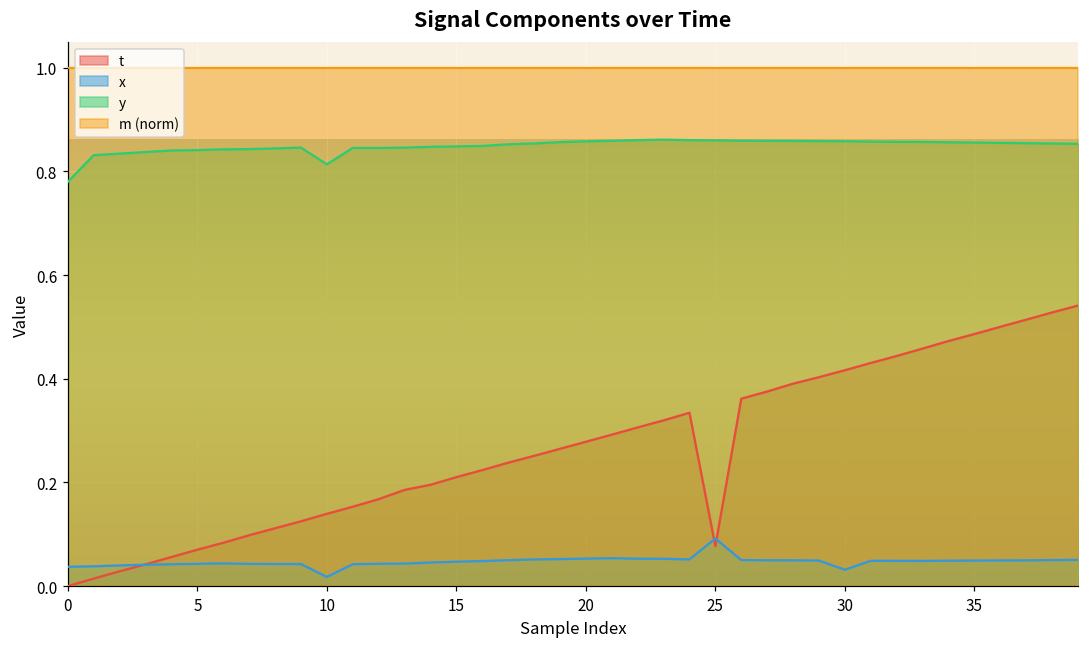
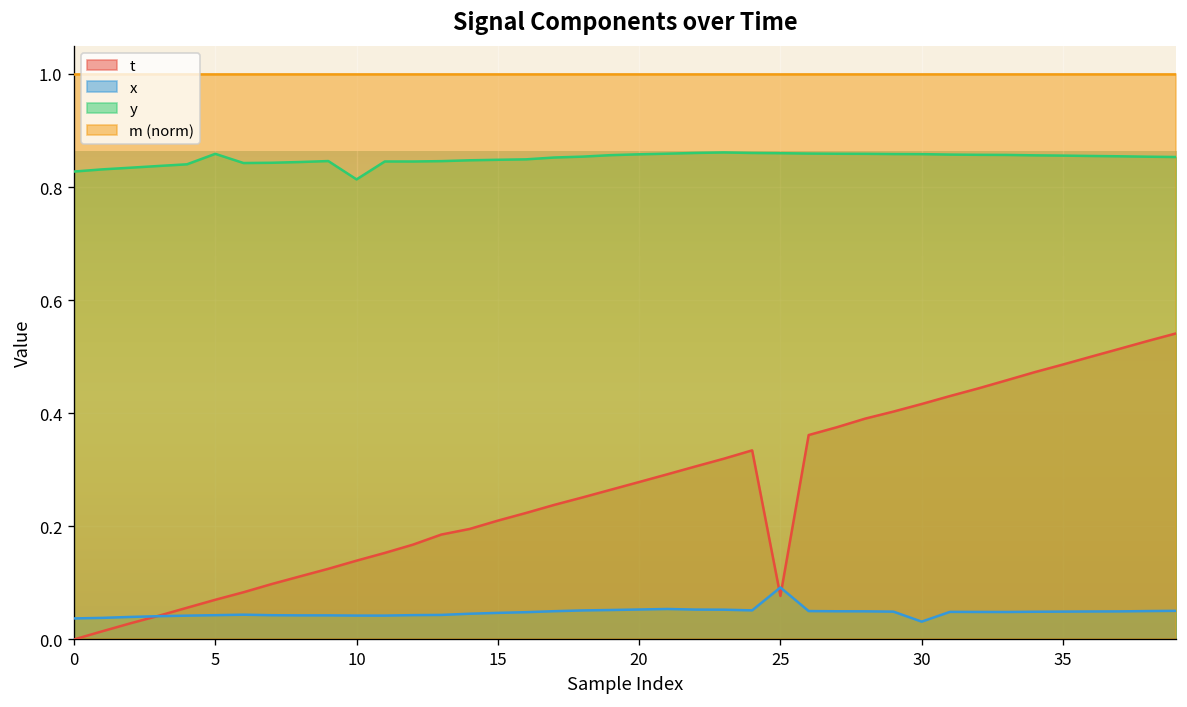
  {
    "t": {
      "0": 0.00,
      "5": 0.07,
      "10": 0.14,
      "15": 0.21,
      "20": 0.28,
      "25": 0.08,
      "30": 0.42,
      "35": 0.49
    },
    "x": {
      "0": 0.04,
      "5": 0.04,
-     "10": 0.02,
+     "10": 0.04,
      "15": 0.05,
      "20": 0.05,
      "25": 0.09,
      "30": 0.03,
      "35": 0.05
    },
    "y": {
-     "0": 0.78,
-     "5": 0.84,
+     "0": 0.83,
+     "5": 0.86,
      "10": 0.81,
      "15": 0.85,
      "20": 0.86,
      "25": 0.86,
      "30": 0.86,
      "35": 0.86
    },
    "m (norm)": {
      "0": 1.00,
      "5": 1.00,
      "10": 1.00,
      "15": 1.00,
      "20": 1.00,
      "25": 1.00,
      "30": 1.00,
      "35": 1.00
    }
  }
